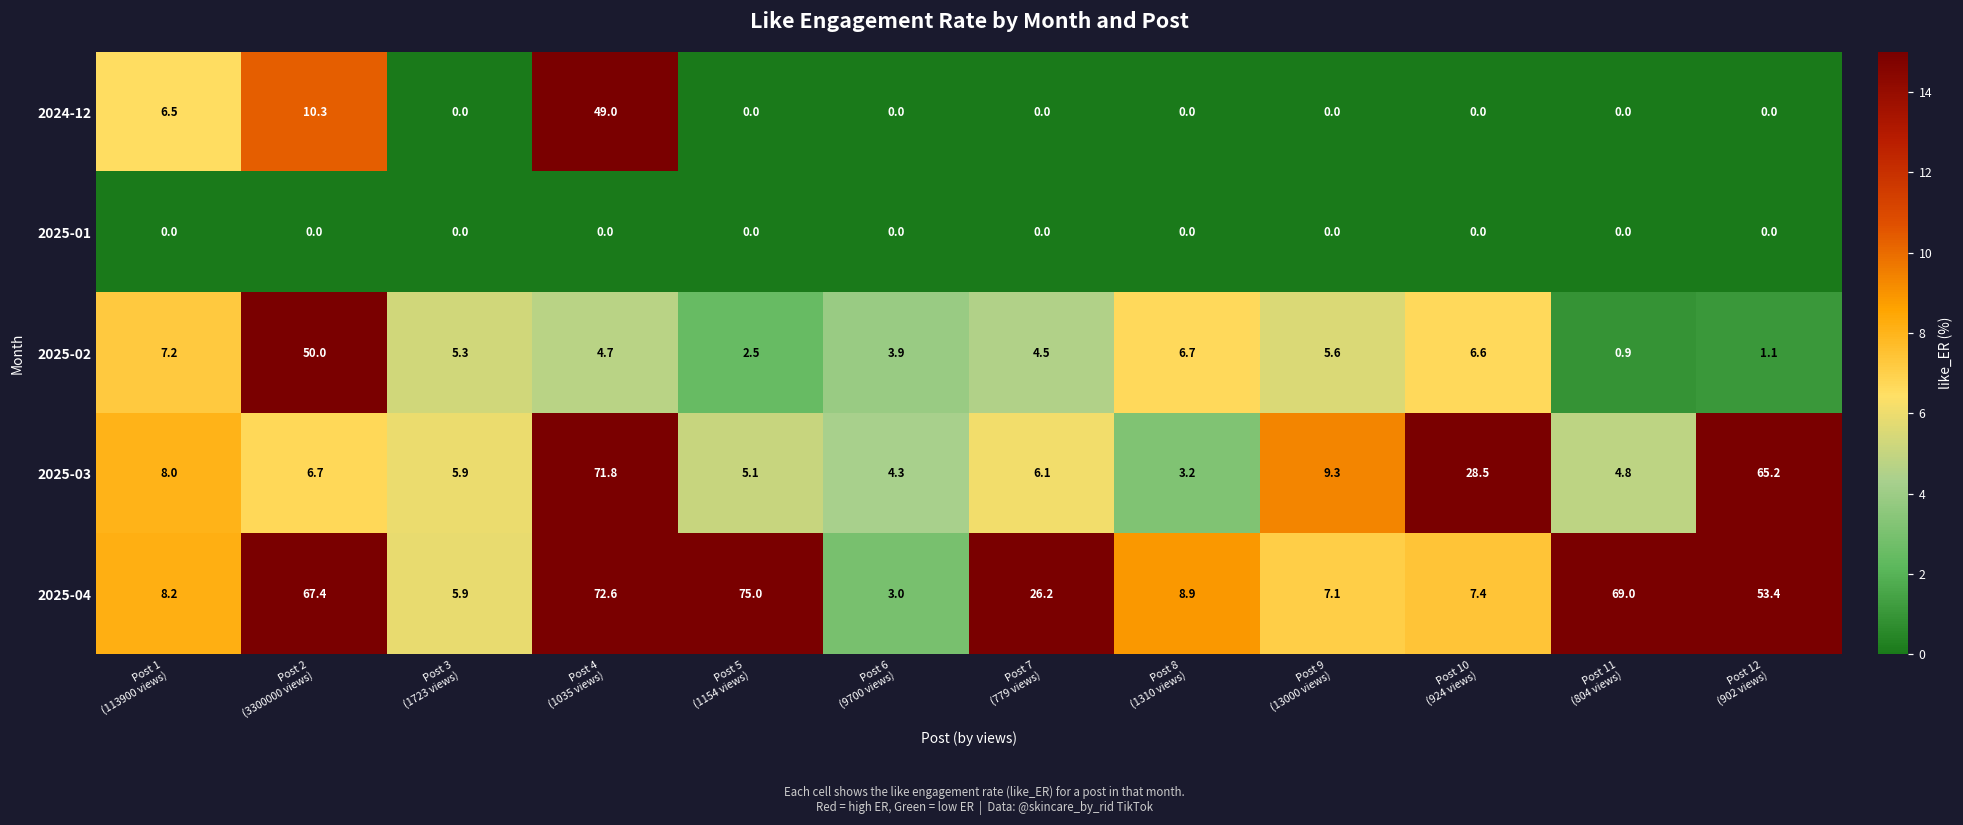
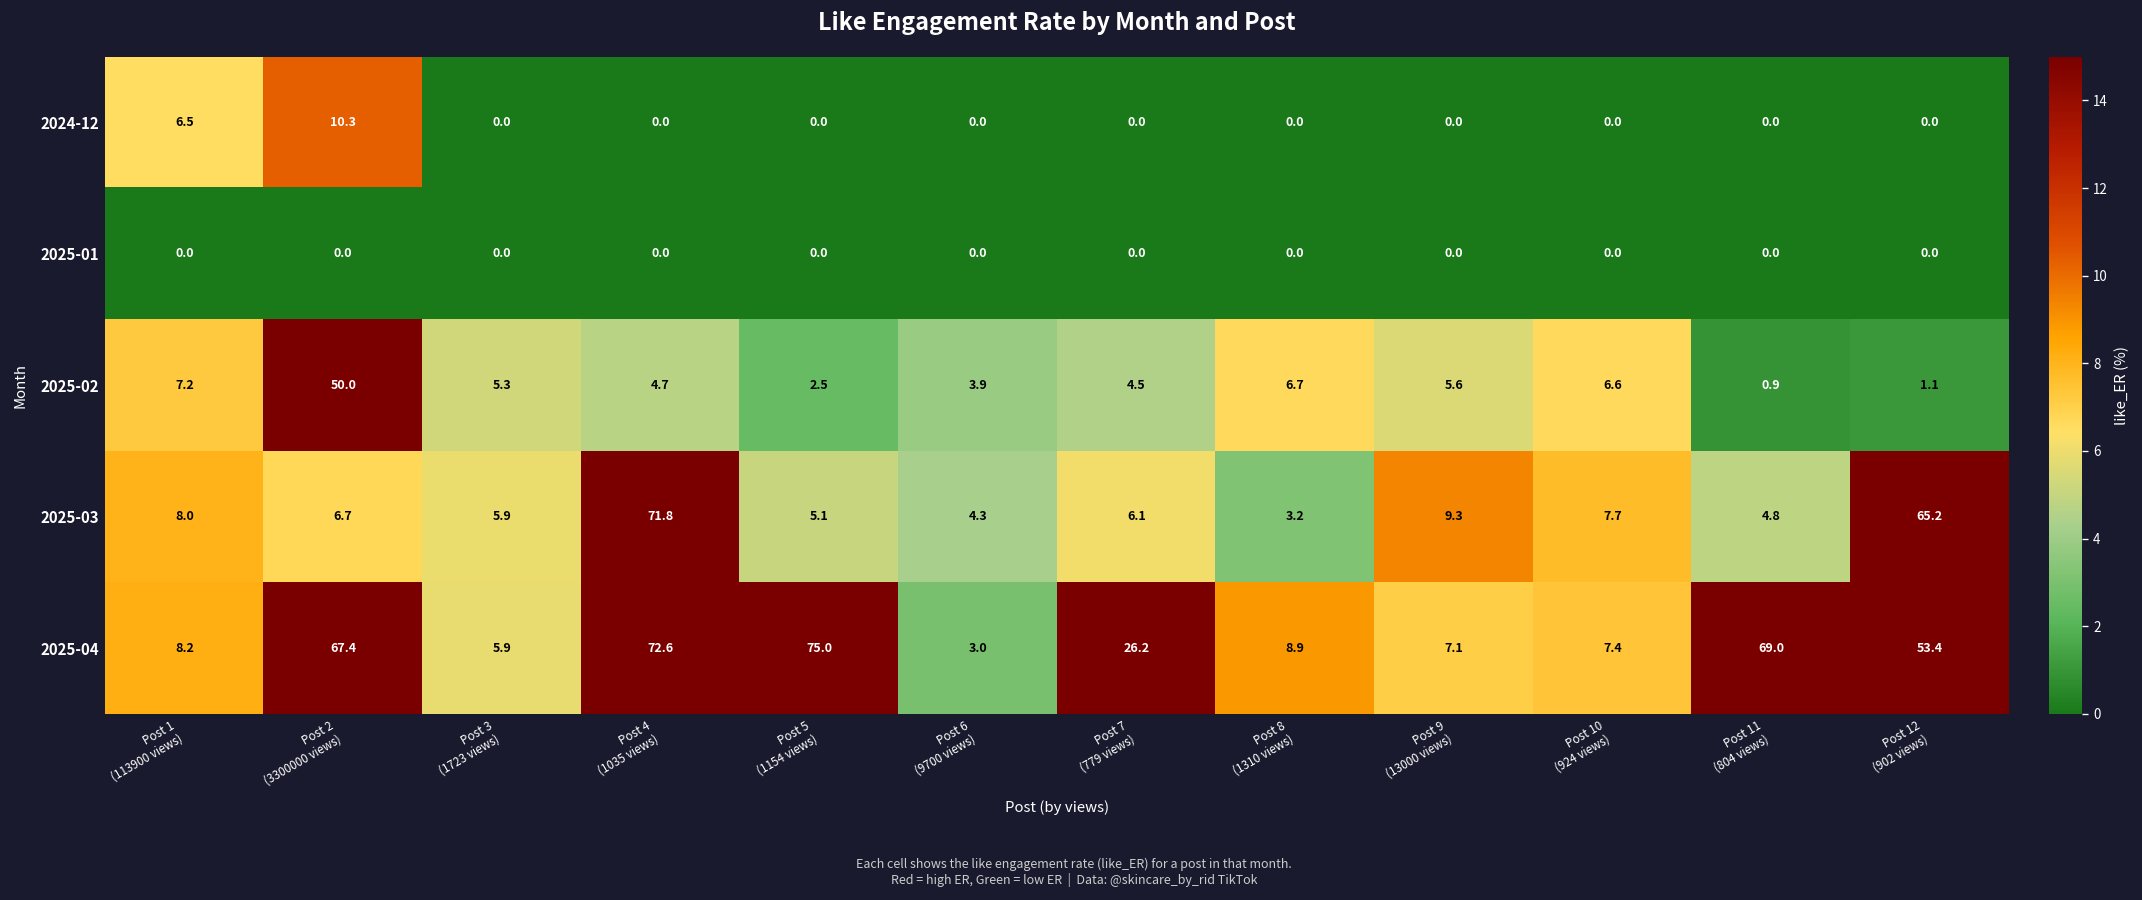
  {
    "2024-12": {
      "Post 1 (113900 views)": 6.5,
      "Post 2 (3300000 views)": 10.3,
      "Post 3 (1723 views)": 0.0,
-     "Post 4 (1035 views)": 49.0,
+     "Post 4 (1035 views)": 0.0,
      "Post 5 (1154 views)": 0.0,
      "Post 6 (9700 views)": 0.0,
      "Post 7 (779 views)": 0.0,
      "Post 8 (1310 views)": 0.0,
      "Post 9 (13000 views)": 0.0,
      "Post 10 (924 views)": 0.0,
      "Post 11 (804 views)": 0.0,
      "Post 12 (902 views)": 0.0
    },
    "2025-01": {
      "Post 1 (113900 views)": 0.0,
      "Post 2 (3300000 views)": 0.0,
      "Post 3 (1723 views)": 0.0,
      "Post 4 (1035 views)": 0.0,
      "Post 5 (1154 views)": 0.0,
      "Post 6 (9700 views)": 0.0,
      "Post 7 (779 views)": 0.0,
      "Post 8 (1310 views)": 0.0,
      "Post 9 (13000 views)": 0.0,
      "Post 10 (924 views)": 0.0,
      "Post 11 (804 views)": 0.0,
      "Post 12 (902 views)": 0.0
    },
    "2025-02": {
      "Post 1 (113900 views)": 7.2,
      "Post 2 (3300000 views)": 50.0,
      "Post 3 (1723 views)": 5.3,
      "Post 4 (1035 views)": 4.7,
      "Post 5 (1154 views)": 2.5,
      "Post 6 (9700 views)": 3.9,
      "Post 7 (779 views)": 4.5,
      "Post 8 (1310 views)": 6.7,
      "Post 9 (13000 views)": 5.6,
      "Post 10 (924 views)": 6.6,
      "Post 11 (804 views)": 0.9,
      "Post 12 (902 views)": 1.1
    },
    "2025-03": {
      "Post 1 (113900 views)": 8.0,
      "Post 2 (3300000 views)": 6.7,
      "Post 3 (1723 views)": 5.9,
      "Post 4 (1035 views)": 71.8,
      "Post 5 (1154 views)": 5.1,
      "Post 6 (9700 views)": 4.3,
      "Post 7 (779 views)": 6.1,
      "Post 8 (1310 views)": 3.2,
      "Post 9 (13000 views)": 9.3,
-     "Post 10 (924 views)": 28.5,
+     "Post 10 (924 views)": 7.7,
      "Post 11 (804 views)": 4.8,
      "Post 12 (902 views)": 65.2
    },
    "2025-04": {
      "Post 1 (113900 views)": 8.2,
      "Post 2 (3300000 views)": 67.4,
      "Post 3 (1723 views)": 5.9,
      "Post 4 (1035 views)": 72.6,
      "Post 5 (1154 views)": 75.0,
      "Post 6 (9700 views)": 3.0,
      "Post 7 (779 views)": 26.2,
      "Post 8 (1310 views)": 8.9,
      "Post 9 (13000 views)": 7.1,
      "Post 10 (924 views)": 7.4,
      "Post 11 (804 views)": 69.0,
      "Post 12 (902 views)": 53.4
    }
  }
